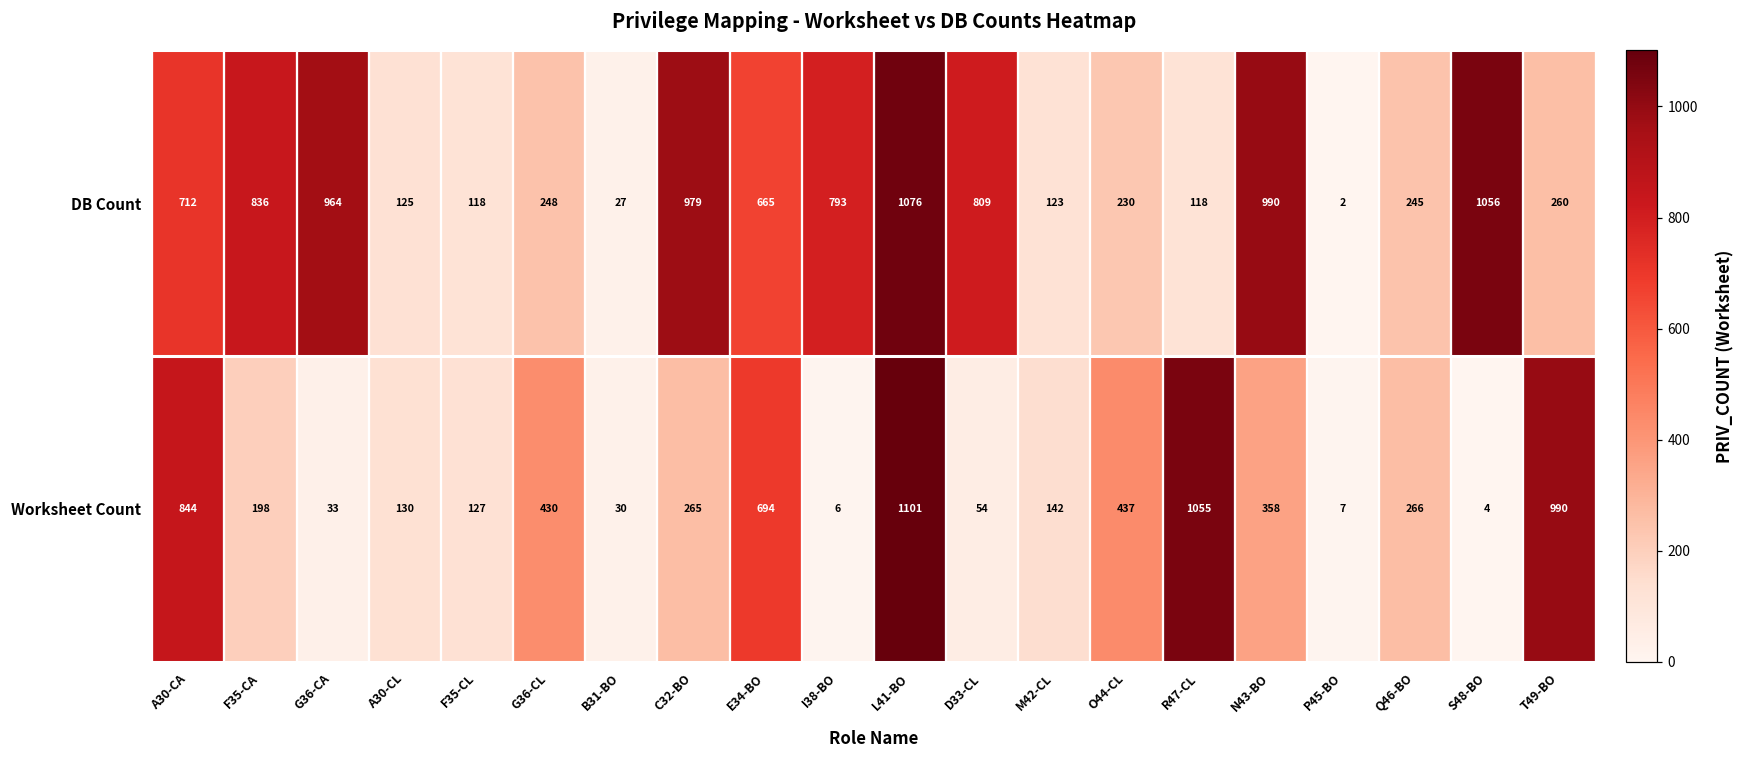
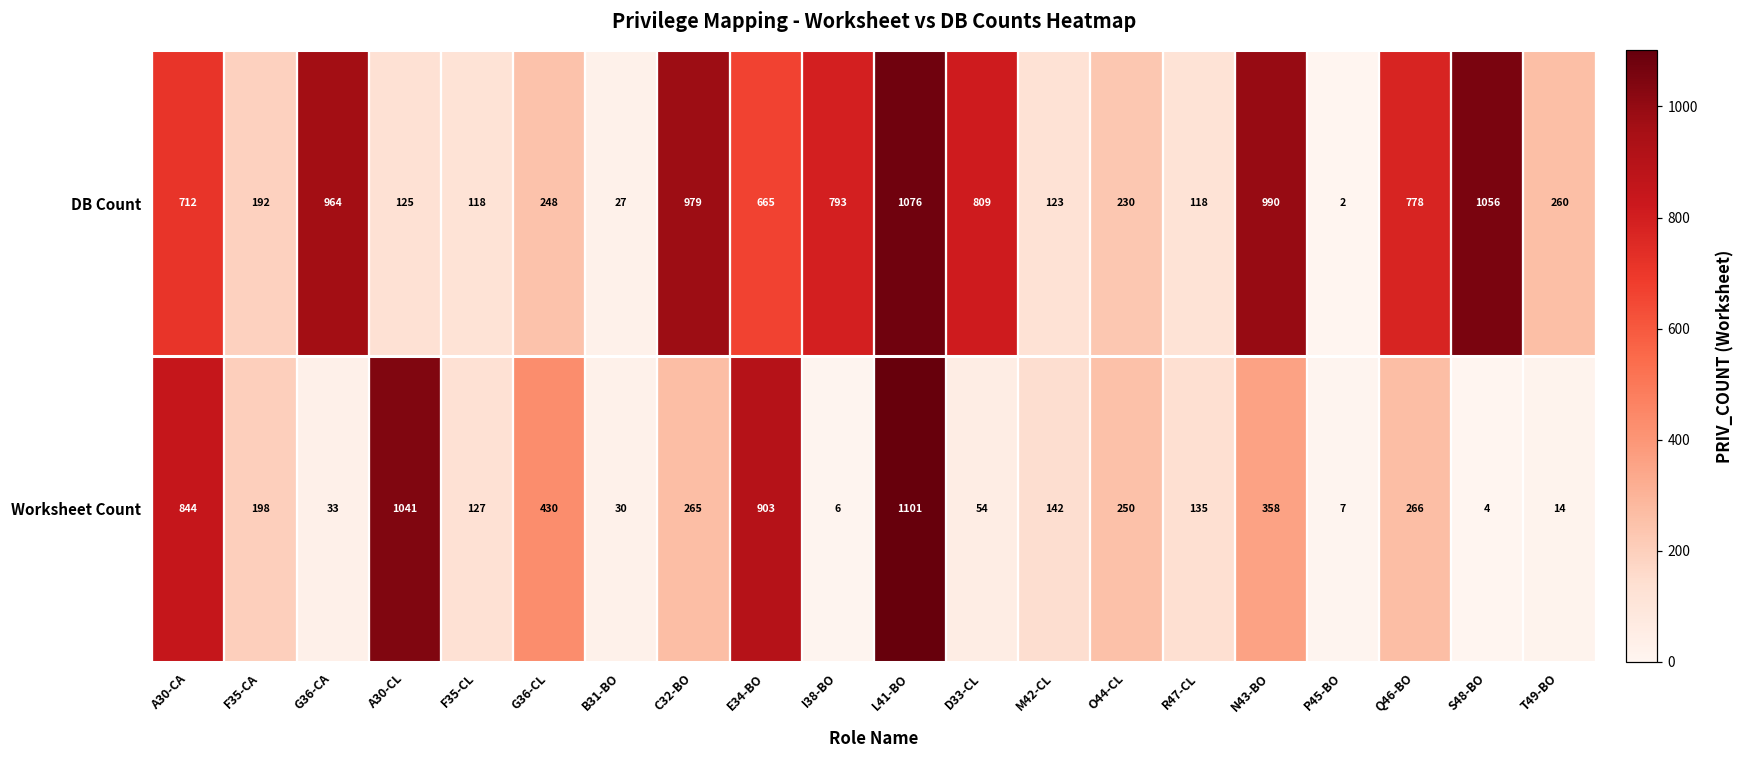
  {
    "DB Count": {
-     "F35-CA": 836,
-     "Q46-BO": 245
+     "F35-CA": 192,
+     "Q46-BO": 778
    },
    "Worksheet Count": {
-     "A30-CL": 130,
-     "E34-BO": 694,
-     "O44-CL": 437,
-     "R47-CL": 1055,
-     "T49-BO": 990
+     "A30-CL": 1041,
+     "E34-BO": 903,
+     "O44-CL": 250,
+     "R47-CL": 135,
+     "T49-BO": 14
    }
  }
